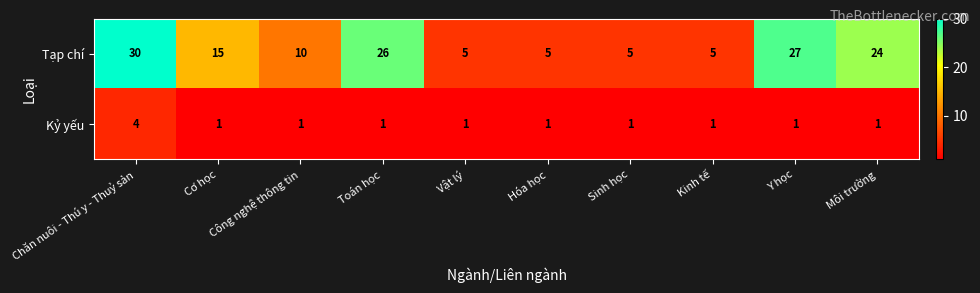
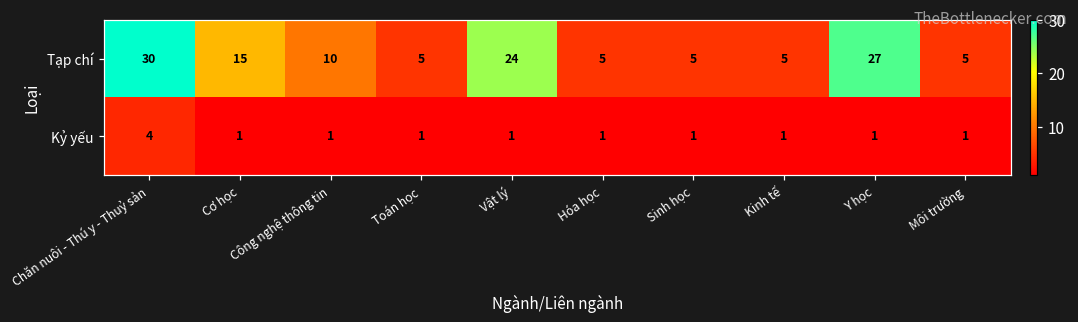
  {
    "Tạp chí": {
      "Chăn nuôi - Thú y - Thuỷ sản": 30,
      "Cơ học": 15,
      "Công nghệ thông tin": 10,
-     "Toán học": 26,
-     "Vật lý": 5,
+     "Toán học": 5,
+     "Vật lý": 24,
      "Hóa học": 5,
      "Sinh học": 5,
      "Kinh tế": 5,
      "Y học": 27,
-     "Môi trường": 24
+     "Môi trường": 5
    },
    "Kỷ yếu": {
      "Chăn nuôi - Thú y - Thuỷ sản": 4,
      "Cơ học": 1,
      "Công nghệ thông tin": 1,
      "Toán học": 1,
      "Vật lý": 1,
      "Hóa học": 1,
      "Sinh học": 1,
      "Kinh tế": 1,
      "Y học": 1,
      "Môi trường": 1
    }
  }
